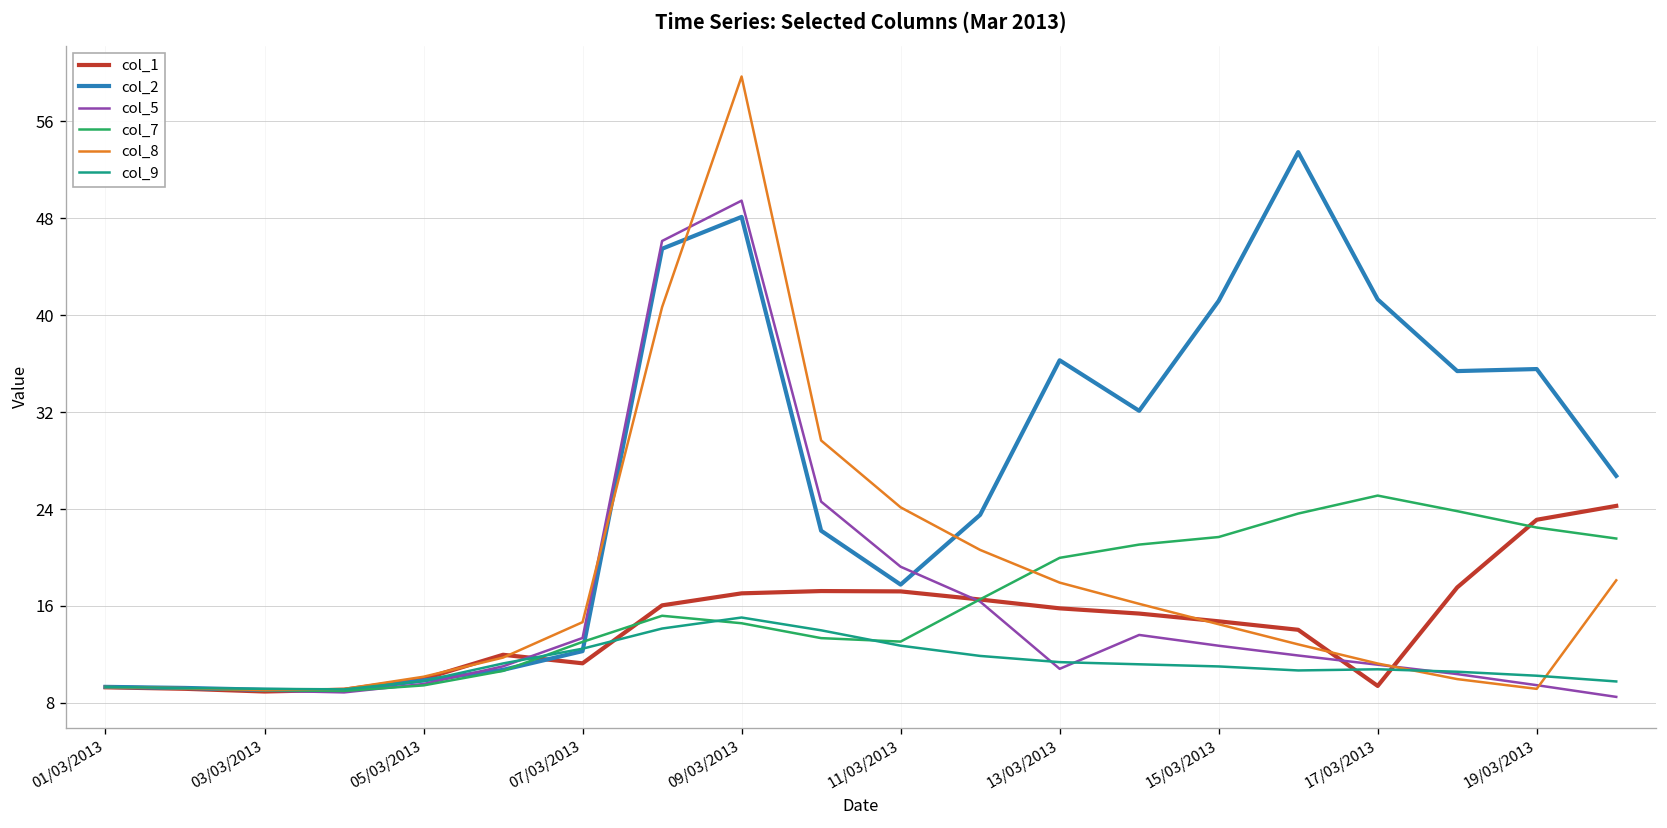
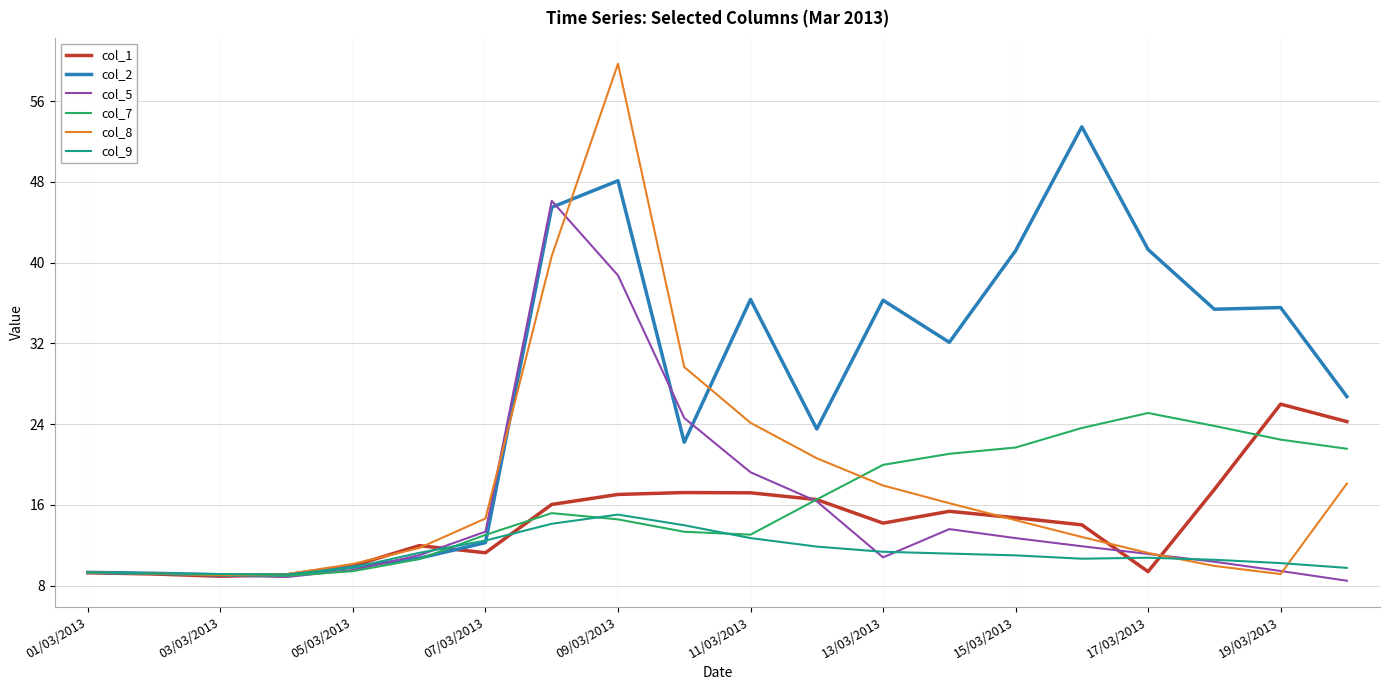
  {
    "col_1": {
      "07/03/2013": 11.3,
      "09/03/2013": 17.0,
      "11/03/2013": 17.2,
-     "13/03/2013": 15.8,
+     "13/03/2013": 14.2,
      "17/03/2013": 9.4,
-     "19/03/2013": 23.1
+     "19/03/2013": 26.0
    },
    "col_2": {
      "09/03/2013": 48.1,
-     "11/03/2013": 17.8,
+     "11/03/2013": 36.4,
      "13/03/2013": 36.3,
      "15/03/2013": 41.2,
      "17/03/2013": 41.3,
      "19/03/2013": 35.6
    },
    "col_5": {
      "07/03/2013": 13.4,
-     "09/03/2013": 49.5,
+     "09/03/2013": 38.7,
      "11/03/2013": 19.2,
      "13/03/2013": 10.8,
      "15/03/2013": 12.7,
      "19/03/2013": 9.5
    },
    "col_8": {
      "07/03/2013": 14.7,
      "09/03/2013": 59.7,
      "11/03/2013": 24.1,
      "13/03/2013": 17.9,
      "19/03/2013": 9.2
    }
  }
